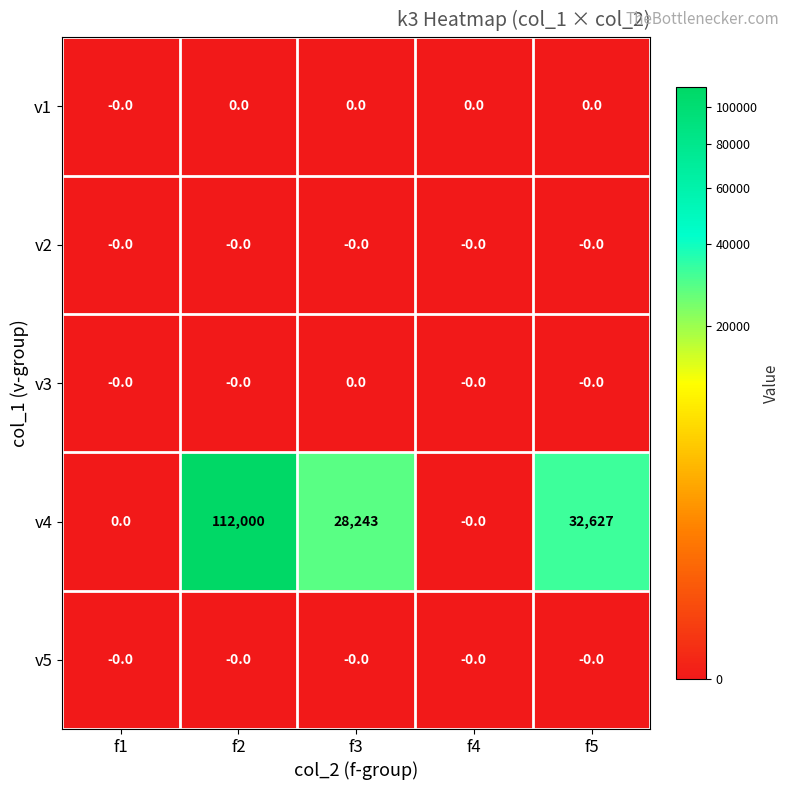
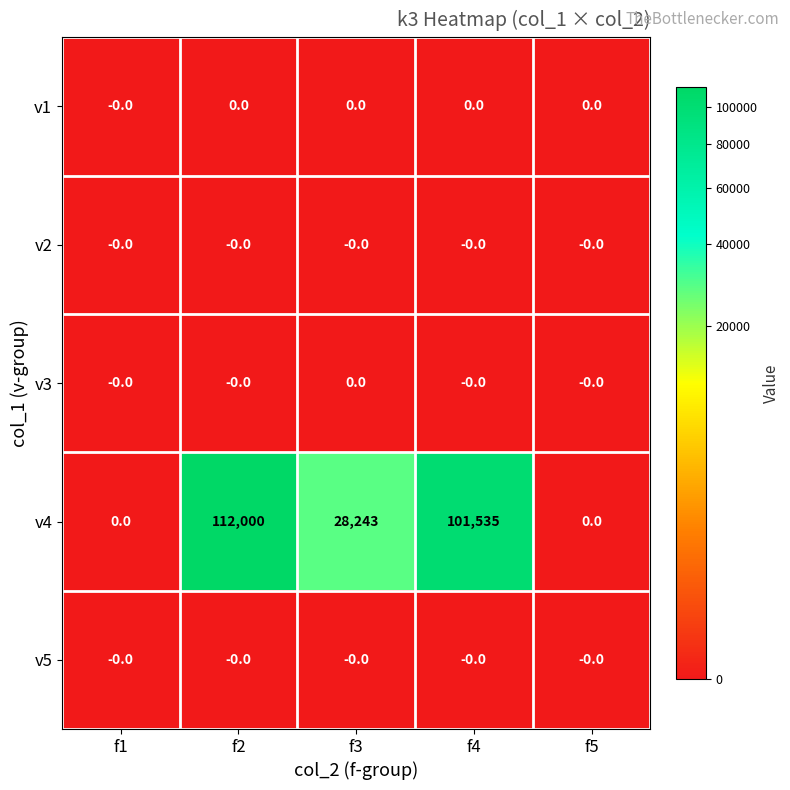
  {
    "v1": {
      "f1": "-0.0",
      "f2": "0.0",
      "f3": "0.0",
      "f4": "0.0",
      "f5": "0.0"
    },
    "v2": {
      "f1": "-0.0",
      "f2": "-0.0",
      "f3": "-0.0",
      "f4": "-0.0",
      "f5": "-0.0"
    },
    "v3": {
      "f1": "-0.0",
      "f2": "-0.0",
      "f3": "0.0",
      "f4": "-0.0",
      "f5": "-0.0"
    },
    "v4": {
      "f1": "0.0",
      "f2": "112,000",
      "f3": "28,243",
-     "f4": "-0.0",
-     "f5": "32,627"
+     "f4": "101,535",
+     "f5": "0.0"
    },
    "v5": {
      "f1": "-0.0",
      "f2": "-0.0",
      "f3": "-0.0",
      "f4": "-0.0",
      "f5": "-0.0"
    }
  }
